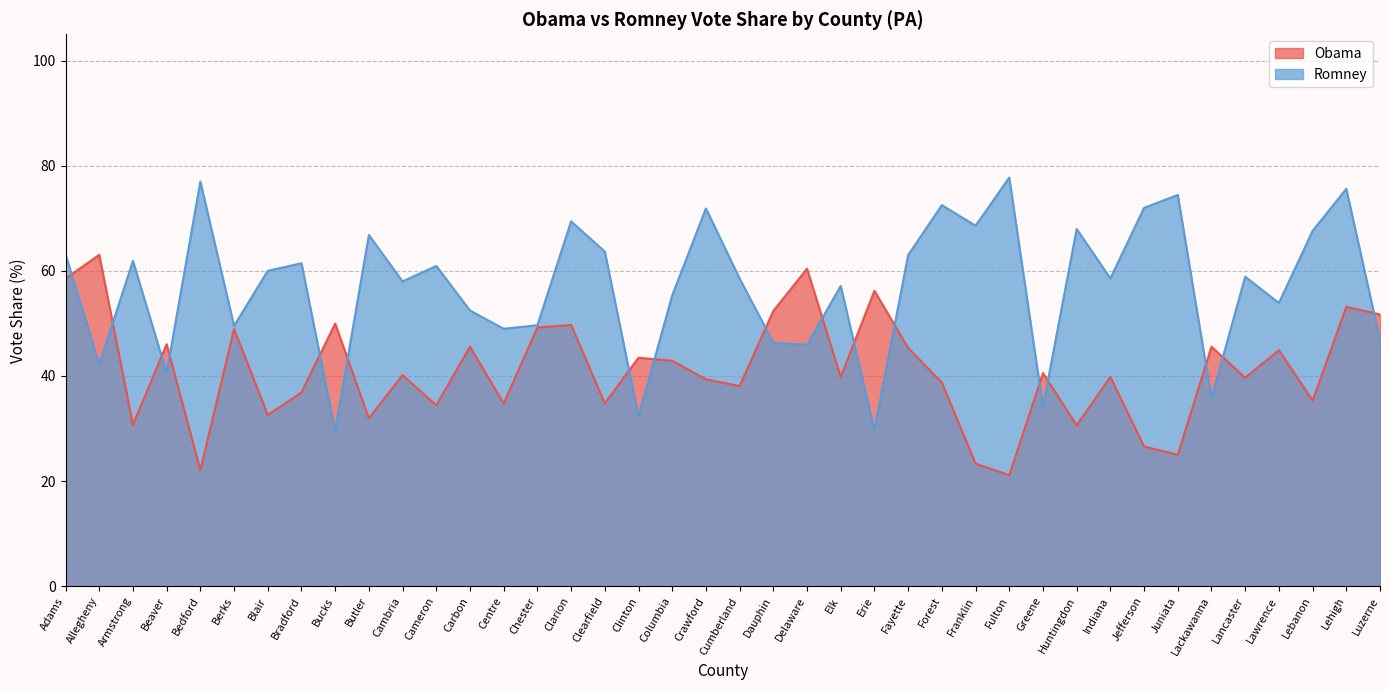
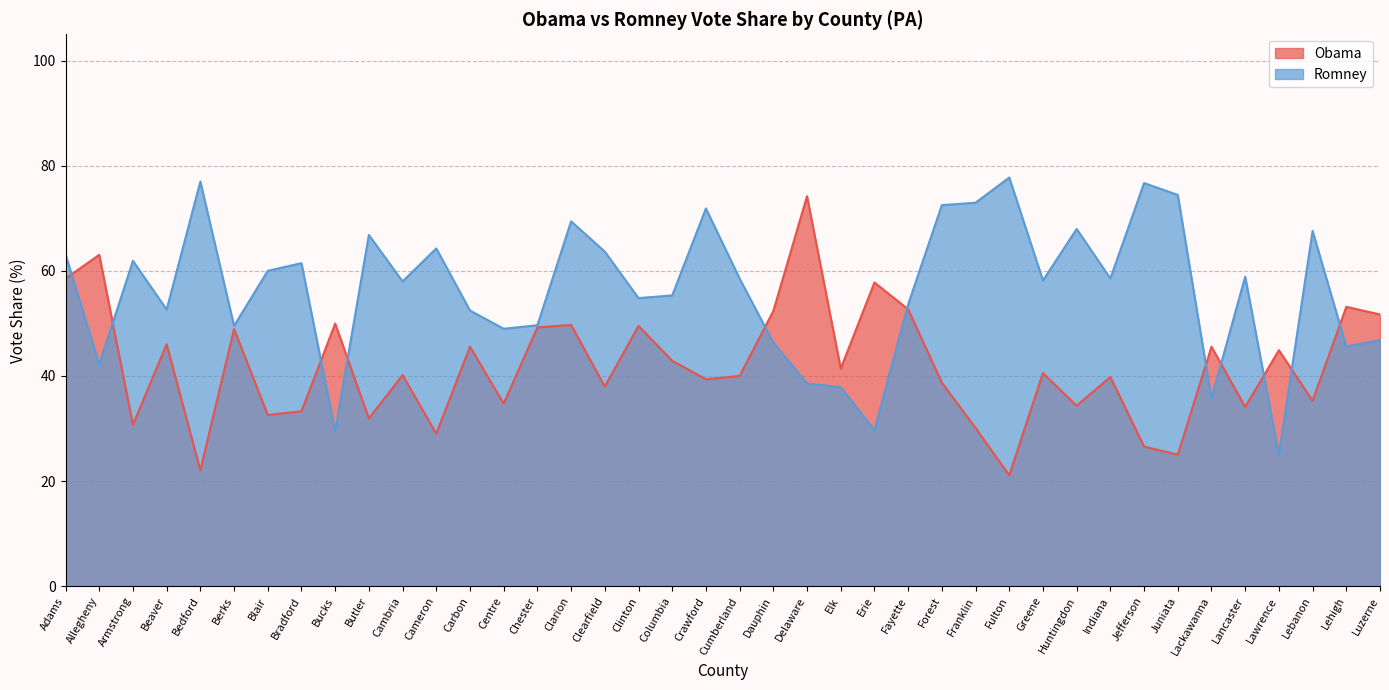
  {
    "Obama": {
      "Adams": 59,
      "Allegheny": 63,
      "Armstrong": 31,
      "Beaver": 46,
      "Bedford": 22,
      "Berks": 49,
      "Blair": 33,
-     "Bradford": 37,
+     "Bradford": 33,
      "Bucks": 50,
      "Butler": 32,
      "Cambria": 40,
-     "Cameron": 34,
+     "Cameron": 29,
      "Carbon": 46,
      "Centre": 35,
      "Clarion": 50,
-     "Clearfield": 35,
-     "Clinton": 43,
+     "Clearfield": 38,
+     "Clinton": 50,
      "Columbia": 43,
      "Crawford": 39,
-     "Cumberland": 38,
+     "Cumberland": 40,
      "Dauphin": 52,
-     "Delaware": 60,
-     "Elk": 40,
-     "Erie": 56,
-     "Fayette": 45,
+     "Delaware": 74,
+     "Elk": 41,
+     "Erie": 58,
+     "Fayette": 53,
      "Forest": 39,
-     "Franklin": 23,
+     "Franklin": 30,
      "Fulton": 21,
      "Greene": 41,
-     "Huntingdon": 31,
+     "Huntingdon": 34,
      "Indiana": 40,
      "Jefferson": 27,
      "Juniata": 25,
      "Lackawanna": 46,
-     "Lancaster": 40,
+     "Lancaster": 34,
      "Lawrence": 45,
      "Lebanon": 35,
      "Lehigh": 53,
      "Luzerne": 52
    },
    "Romney": {
      "Adams": 63,
      "Allegheny": 42,
      "Armstrong": 62,
-     "Beaver": 41,
+     "Beaver": 53,
      "Bedford": 77,
      "Berks": 50,
      "Blair": 60,
      "Bradford": 61,
      "Bucks": 30,
      "Butler": 67,
      "Cambria": 58,
-     "Cameron": 61,
+     "Cameron": 64,
      "Carbon": 52,
      "Centre": 49,
      "Clarion": 69,
      "Clearfield": 64,
-     "Clinton": 32,
+     "Clinton": 55,
      "Columbia": 55,
      "Crawford": 72,
      "Cumberland": 59,
      "Dauphin": 46,
-     "Delaware": 46,
-     "Elk": 57,
+     "Delaware": 39,
+     "Elk": 38,
      "Erie": 30,
-     "Fayette": 63,
+     "Fayette": 54,
      "Forest": 73,
-     "Franklin": 69,
+     "Franklin": 73,
      "Fulton": 78,
-     "Greene": 34,
+     "Greene": 58,
      "Huntingdon": 68,
      "Indiana": 59,
-     "Jefferson": 72,
+     "Jefferson": 77,
      "Juniata": 74,
      "Lackawanna": 36,
      "Lancaster": 59,
-     "Lawrence": 54,
+     "Lawrence": 25,
      "Lebanon": 68,
-     "Lehigh": 76,
+     "Lehigh": 46,
      "Luzerne": 47
    }
  }
